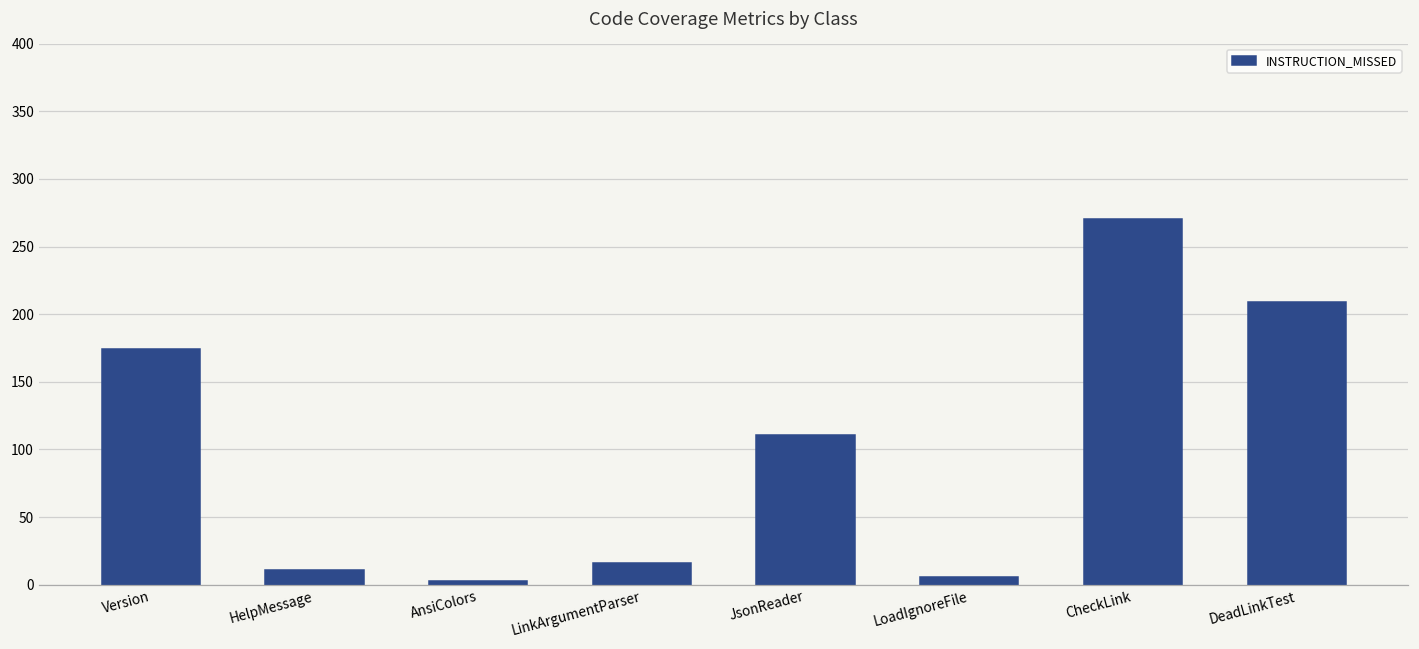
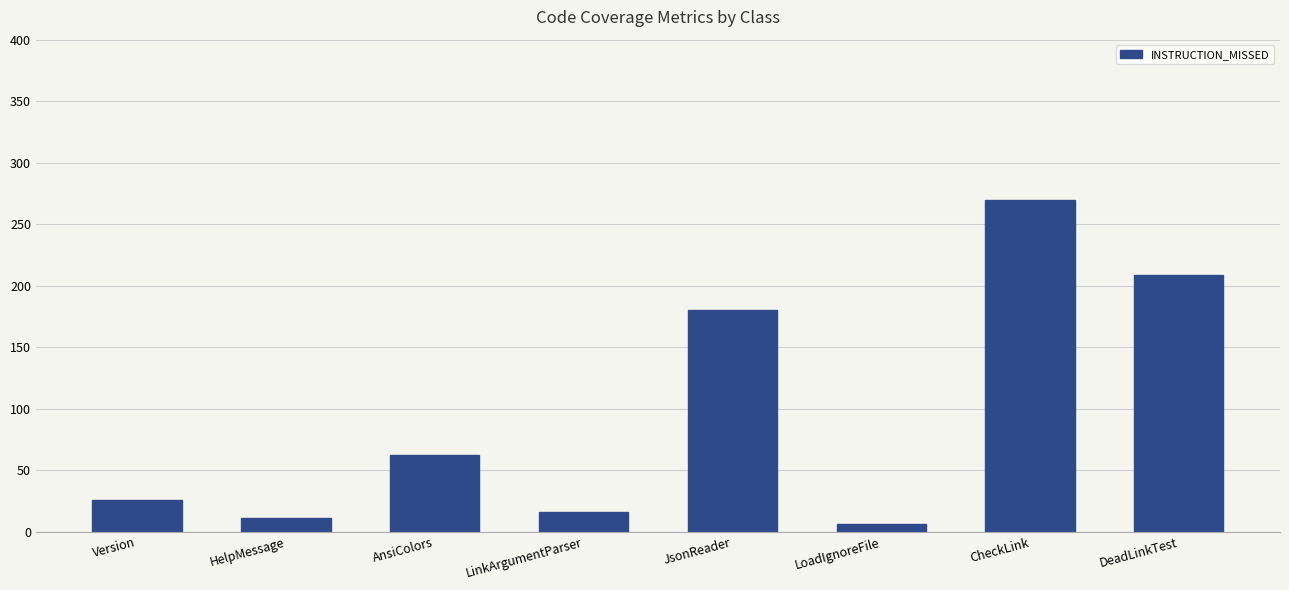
  {
-   "Version": 174,
+   "Version": 26,
    "HelpMessage": 11,
-   "AnsiColors": 3,
+   "AnsiColors": 62,
    "LinkArgumentParser": 16,
-   "JsonReader": 111,
+   "JsonReader": 180,
    "LoadIgnoreFile": 6,
    "CheckLink": 270,
    "DeadLinkTest": 209
  }
